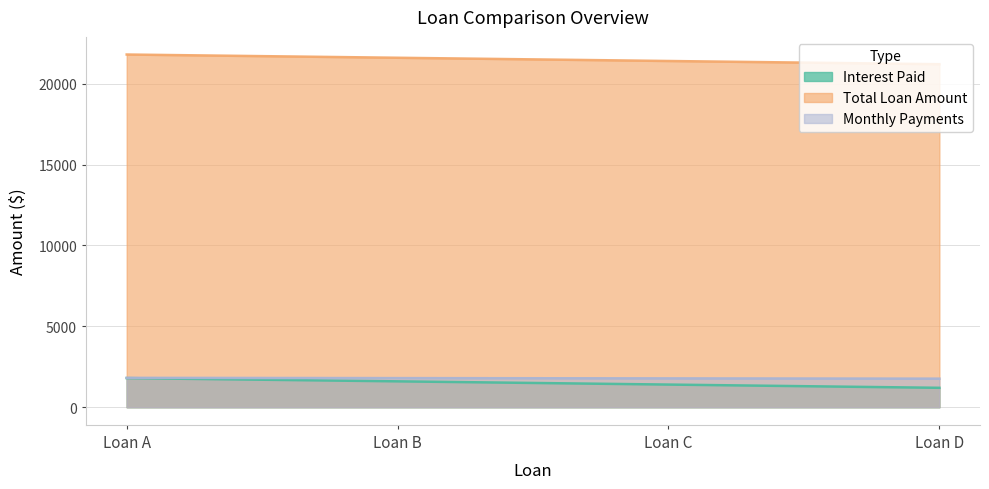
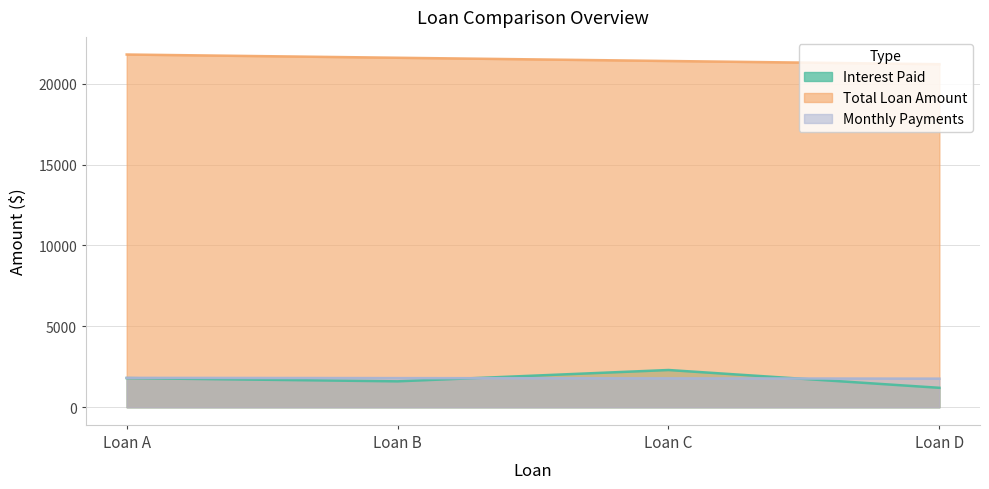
  {
    "Interest Paid": {
      "Loan B": 1600,
-     "Loan C": 1400,
+     "Loan C": 2300,
      "Loan D": 1200
    },
    "Total Loan Amount": {
      "Loan A": 21800,
      "Loan B": 21600,
      "Loan C": 21400
    },
    "Monthly Payments": {
      "Loan B": 1800,
      "Loan C": 1800,
      "Loan D": 1800
    }
  }
